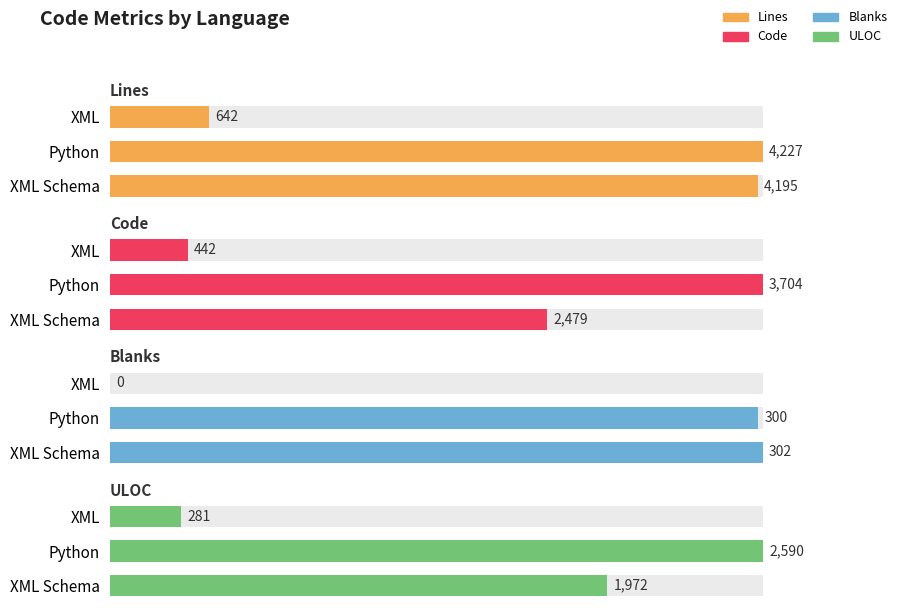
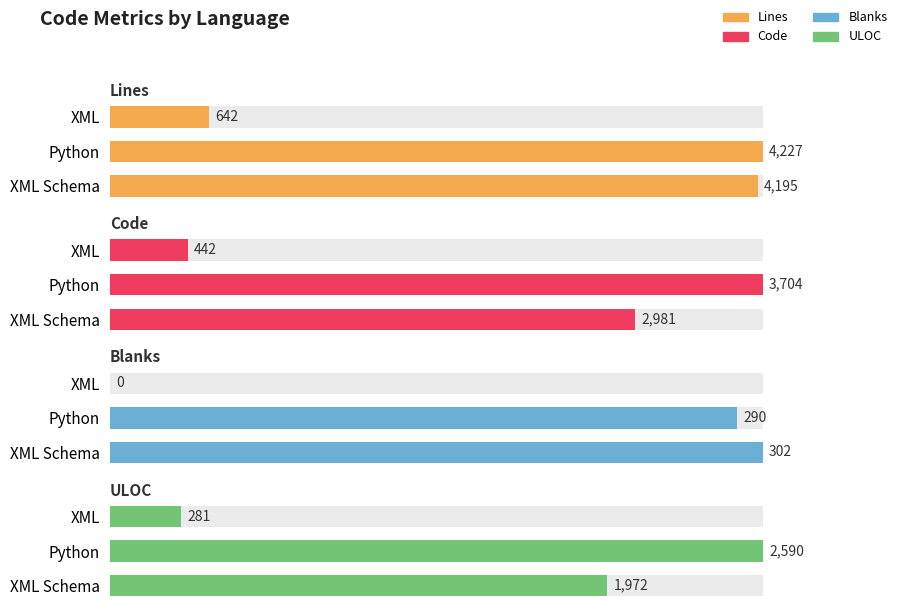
  {
    "Lines": {
      "Lines": {
        "Python": "4,227"
      }
    },
    "Code": {
      "Code": {
        "Python": "3,704",
-       "XML Schema": "2,479"
+       "XML Schema": "2,981"
      }
    },
    "Blanks": {
      "Blanks": {
        "XML": "0",
-       "Python": "300",
+       "Python": "290",
        "XML Schema": "302"
      }
    },
    "ULOC": {
      "ULOC": {
        "Python": "2,590"
      }
    }
  }
